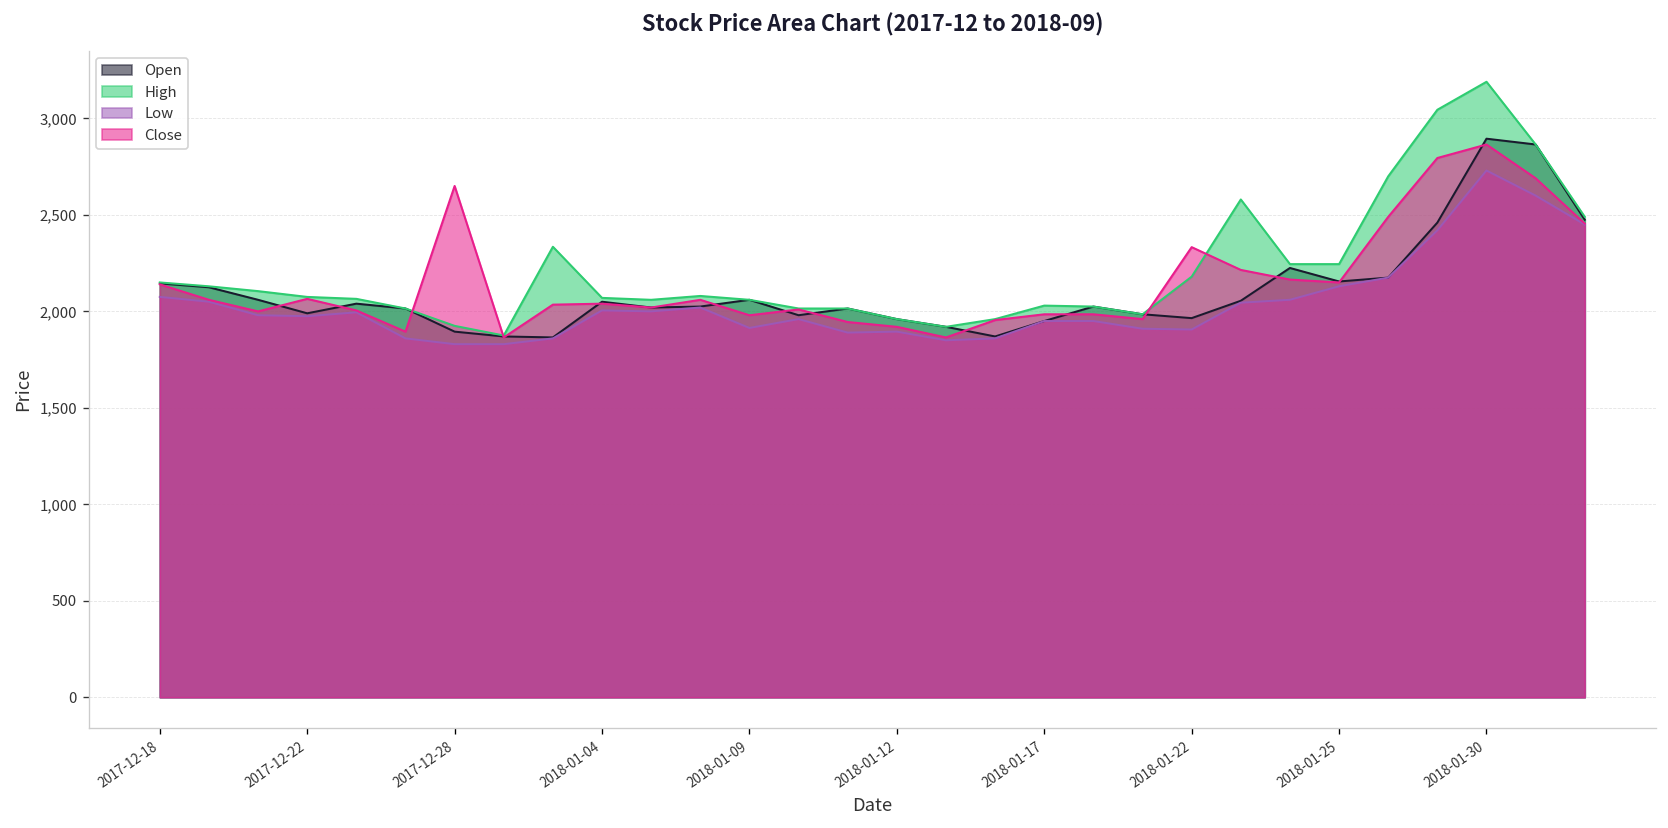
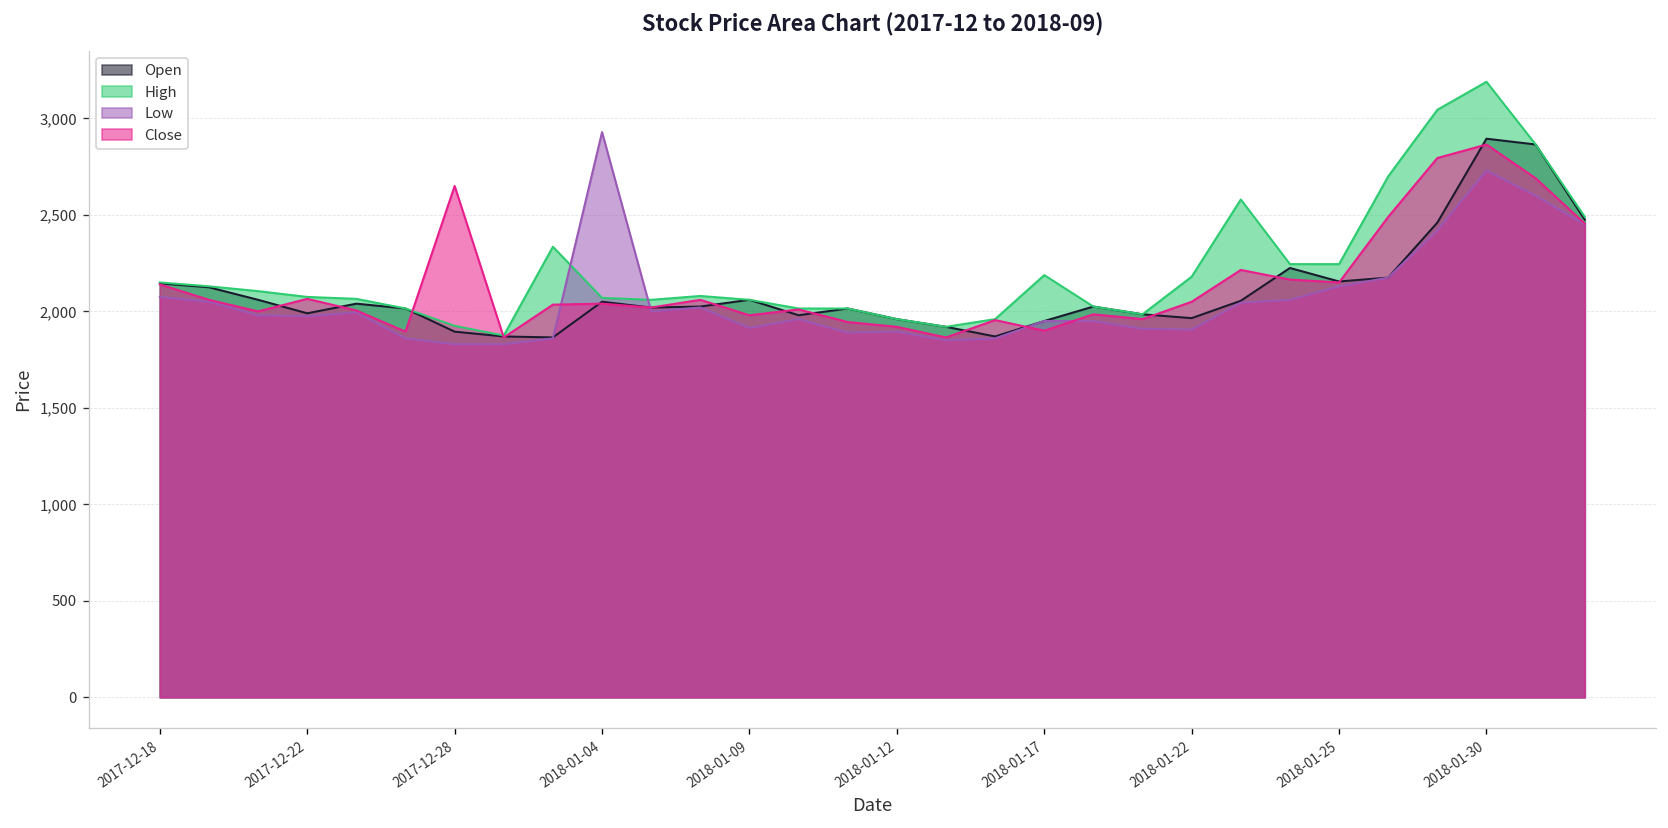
  {
    "Open": {
      "2017-12-28": "1,900",
      "2018-01-22": "1,970",
      "2018-01-30": "2,900"
    },
    "High": {
      "2017-12-28": "1,930",
      "2018-01-04": "2,070",
-     "2018-01-17": "2,030",
+     "2018-01-17": "2,190",
      "2018-01-22": "2,180",
      "2018-01-25": "2,250",
      "2018-01-30": "3,190"
    },
    "Low": {
      "2017-12-18": "2,080",
      "2017-12-28": "1,830",
-     "2018-01-04": "2,010",
+     "2018-01-04": "2,930",
      "2018-01-09": "1,910",
      "2018-01-12": "1,900",
      "2018-01-22": "1,910",
      "2018-01-25": "2,130",
      "2018-01-30": "2,730"
    },
    "Close": {
      "2017-12-28": "2,650",
      "2018-01-09": "1,980",
      "2018-01-12": "1,920",
-     "2018-01-17": "1,990",
-     "2018-01-22": "2,330",
+     "2018-01-17": "1,900",
+     "2018-01-22": "2,050",
      "2018-01-30": "2,870"
    }
  }
